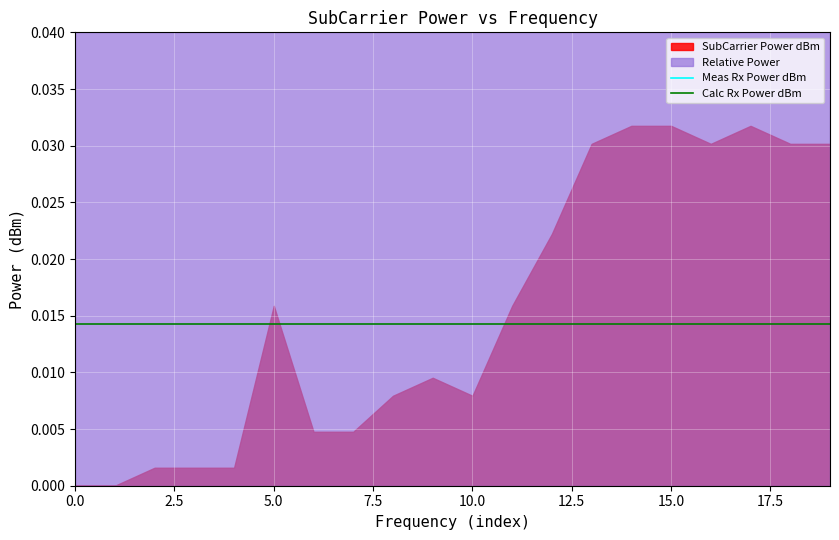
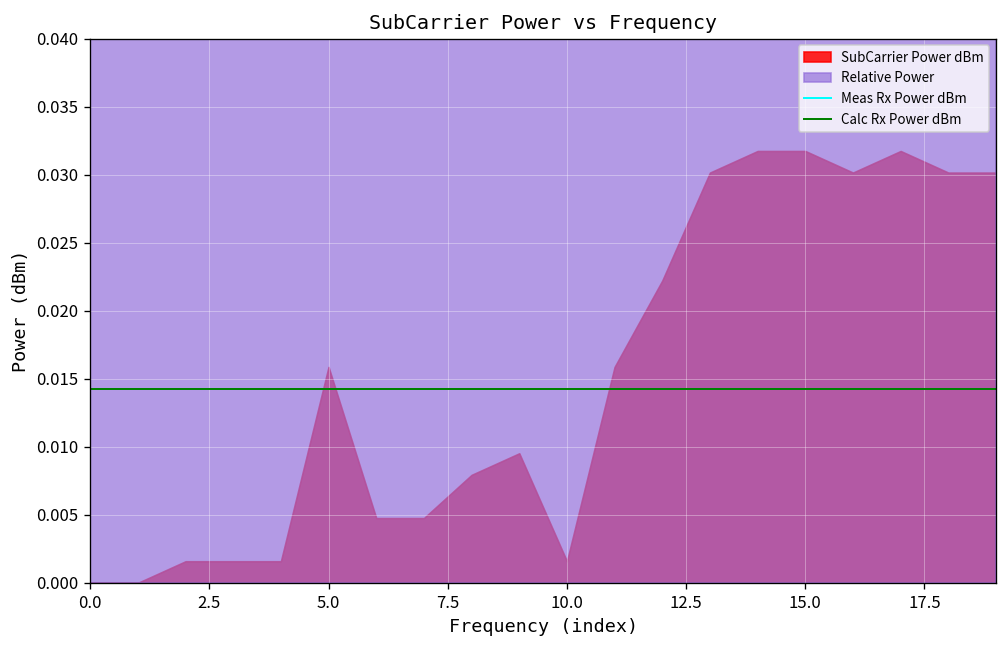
  {
    "SubCarrier Power dBm": {
      "0.0": 0.0000,
      "5.0": 0.0159,
-     "10.0": 0.0079,
+     "10.0": 0.0016,
      "15.0": 0.0318
    },
    "Relative Power": {
      "0.0": 0.0400,
      "5.0": 0.0400,
      "10.0": 0.0400,
      "15.0": 0.0400
    },
    "Calc Rx Power dBm": {
      "0.0": 0.0143,
      "5.0": 0.0143,
      "10.0": 0.0143,
      "15.0": 0.0143
    }
  }
